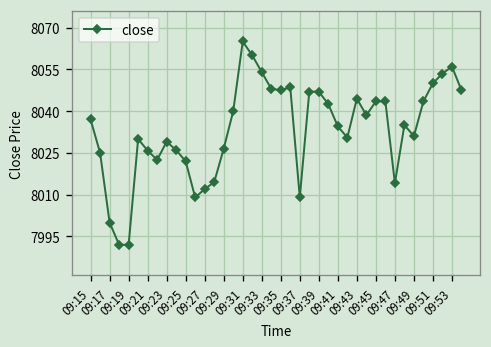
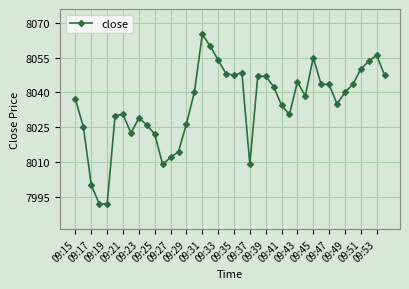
  {
    "09:15": 8037,
    "09:17": 8000,
    "09:19": 7992,
-   "09:21": 8026,
+   "09:21": 8031,
    "09:23": 8029,
    "09:25": 8022,
    "09:27": 8012,
    "09:29": 8027,
    "09:31": 8065,
    "09:33": 8054,
    "09:35": 8048,
    "09:37": 8009,
    "09:39": 8047,
    "09:41": 8035,
    "09:43": 8045,
-   "09:45": 8044,
-   "09:47": 8014,
-   "09:49": 8031,
+   "09:45": 8055,
+   "09:47": 8044,
+   "09:49": 8040,
    "09:51": 8050,
    "09:53": 8056
  }
